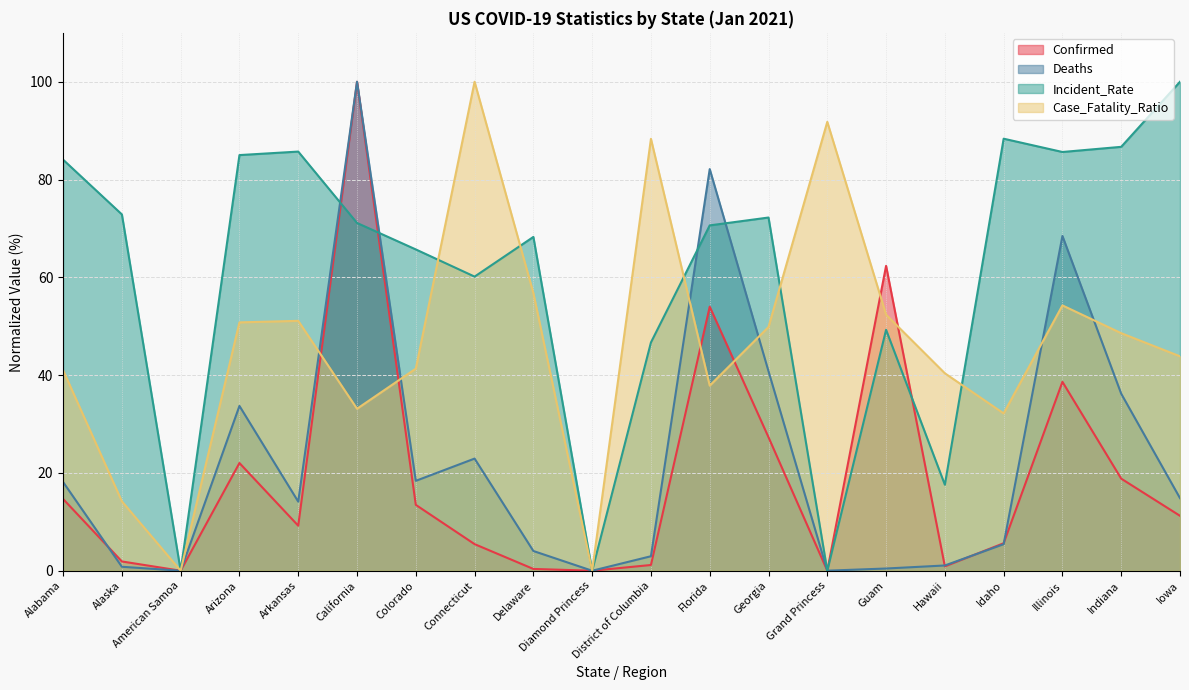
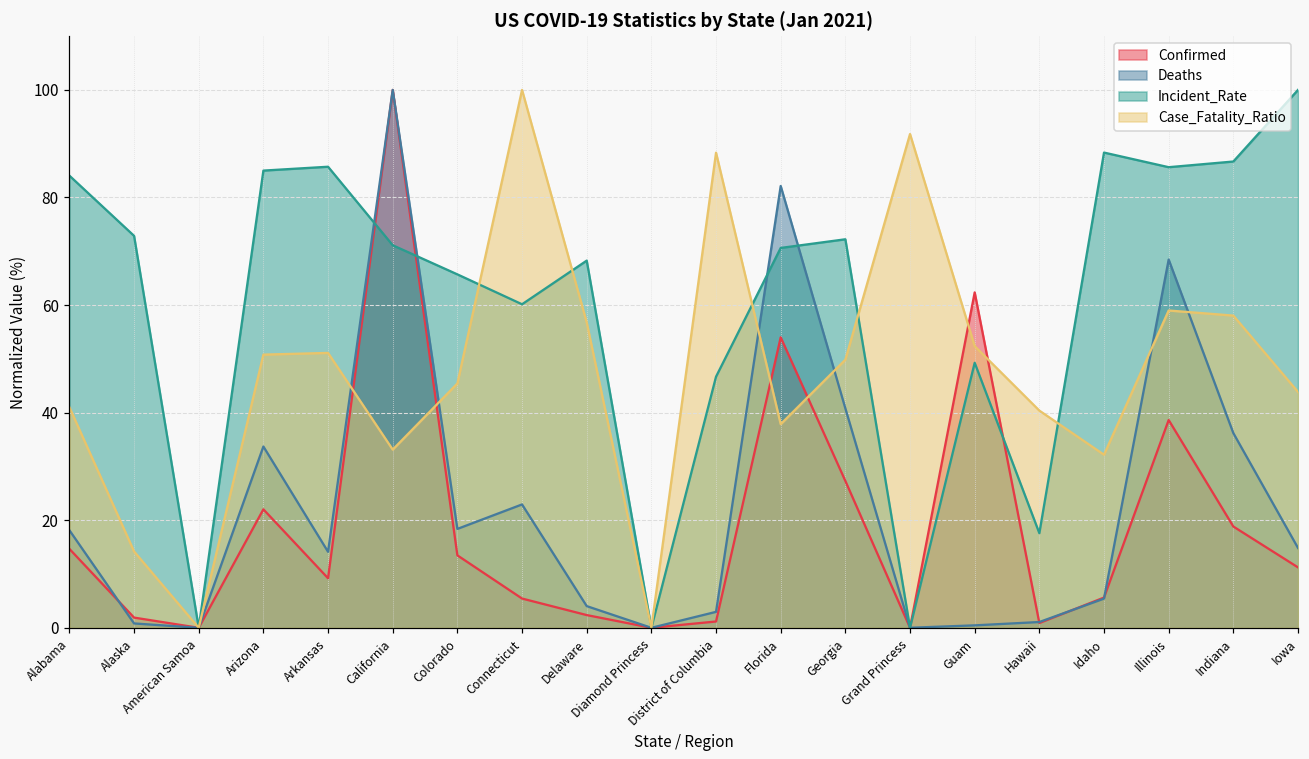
  {
    "Confirmed": {
      "Alabama": 15,
      "Alaska": 2,
      "Arizona": 22,
      "Arkansas": 9,
      "Colorado": 13,
      "Connecticut": 5,
-     "Delaware": 0,
+     "Delaware": 2,
      "District of Columbia": 1,
      "Florida": 54,
      "Georgia": 27,
      "Guam": 62,
      "Illinois": 39,
      "Indiana": 19,
      "Iowa": 11
    },
    "Case_Fatality_Ratio": {
      "Alabama": 41,
      "Alaska": 14,
      "Arizona": 51,
      "Arkansas": 51,
      "California": 33,
-     "Colorado": 41,
+     "Colorado": 45,
      "Connecticut": 100,
      "Delaware": 57,
      "District of Columbia": 88,
      "Florida": 38,
      "Georgia": 50,
      "Grand Princess": 92,
      "Guam": 52,
      "Hawaii": 40,
      "Idaho": 32,
-     "Illinois": 54,
-     "Indiana": 49,
+     "Illinois": 59,
+     "Indiana": 58,
      "Iowa": 44
    }
  }
